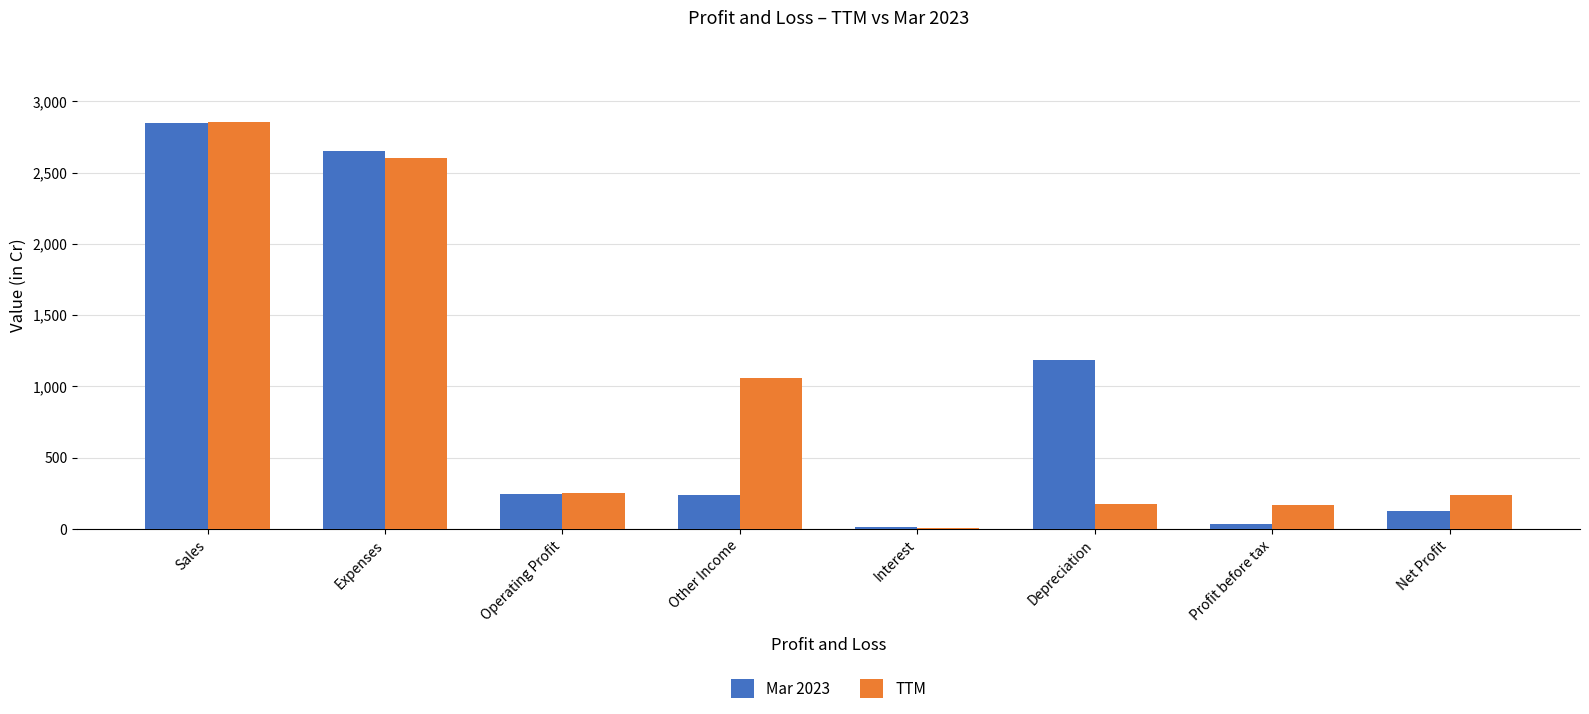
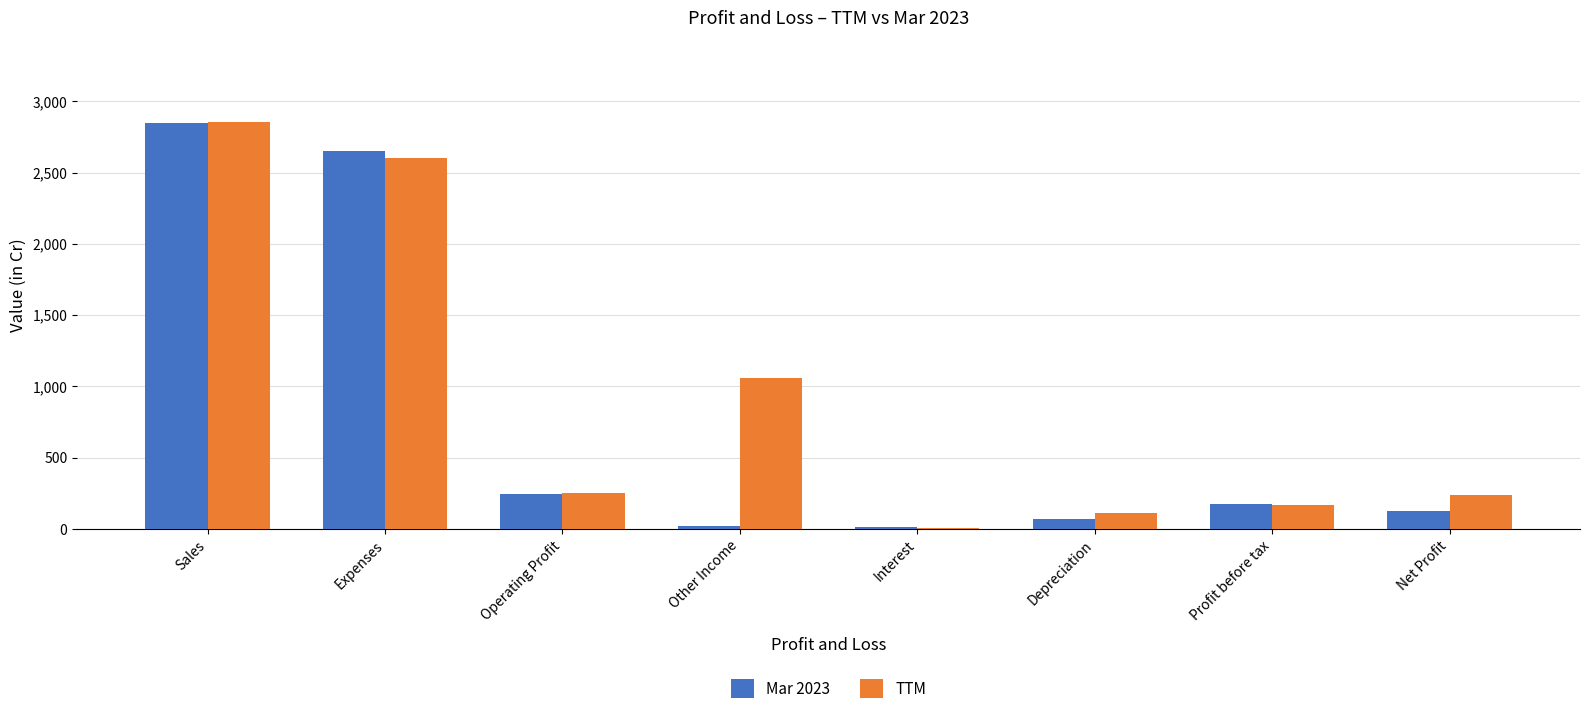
  {
    "Mar 2023": {
      "Sales": "2,850",
      "Expenses": "2,650",
      "Operating Profit": "240",
-     "Other Income": "240",
-     "Depreciation": "1,180",
-     "Profit before tax": "40",
+     "Other Income": "20",
+     "Depreciation": "70",
+     "Profit before tax": "170",
      "Net Profit": "130"
    },
    "TTM": {
      "Sales": "2,860",
      "Expenses": "2,600",
      "Operating Profit": "250",
      "Other Income": "1,060",
-     "Depreciation": "180",
+     "Depreciation": "110",
      "Profit before tax": "170",
      "Net Profit": "240"
    }
  }
